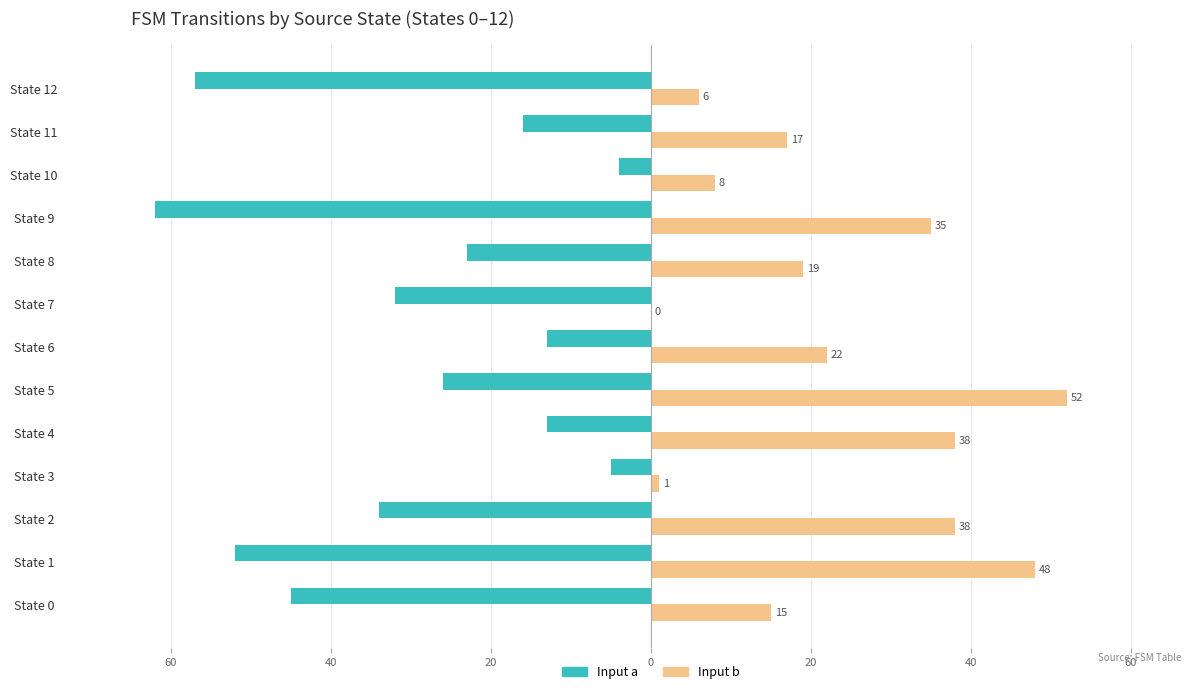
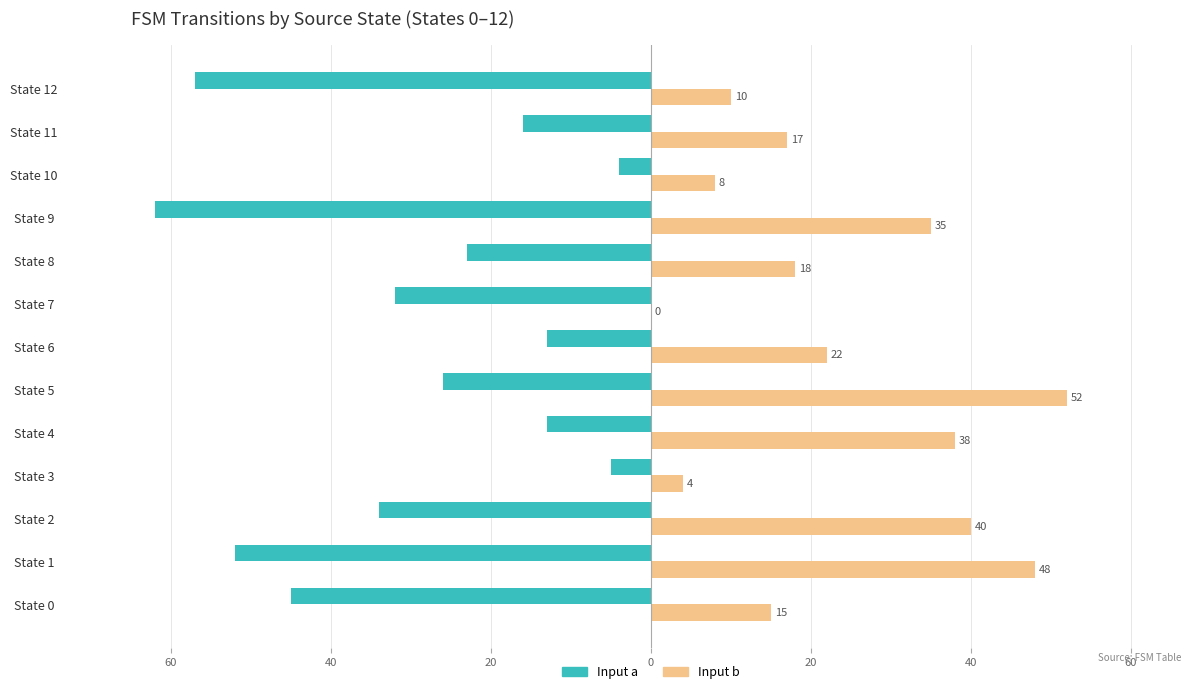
  {
    "Input b": {
-     "State 12": 6,
+     "State 12": 10,
      "State 11": 17,
      "State 10": 8,
      "State 9": 35,
-     "State 8": 19,
+     "State 8": 18,
      "State 7": 0,
      "State 6": 22,
      "State 5": 52,
      "State 4": 38,
-     "State 3": 1,
-     "State 2": 38,
+     "State 3": 4,
+     "State 2": 40,
      "State 1": 48,
      "State 0": 15
    }
  }
